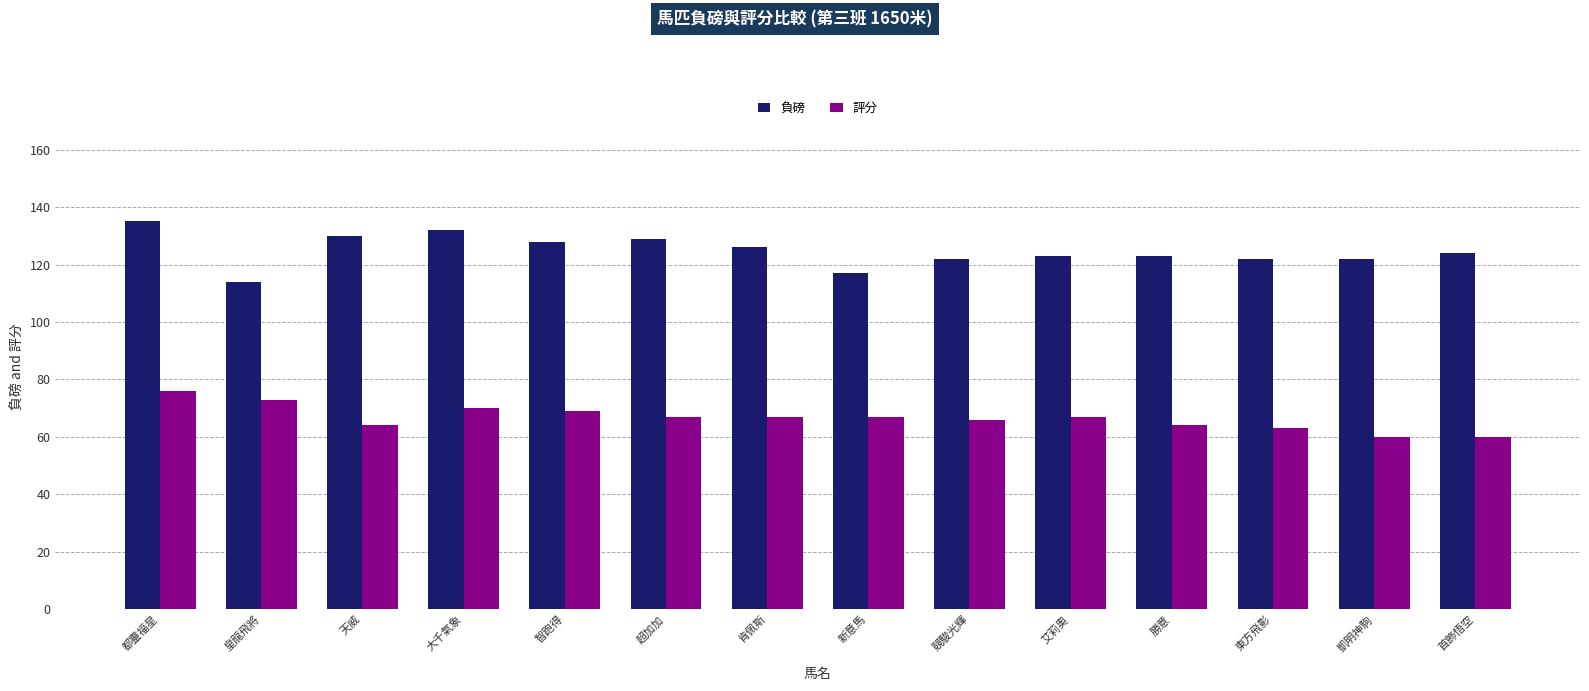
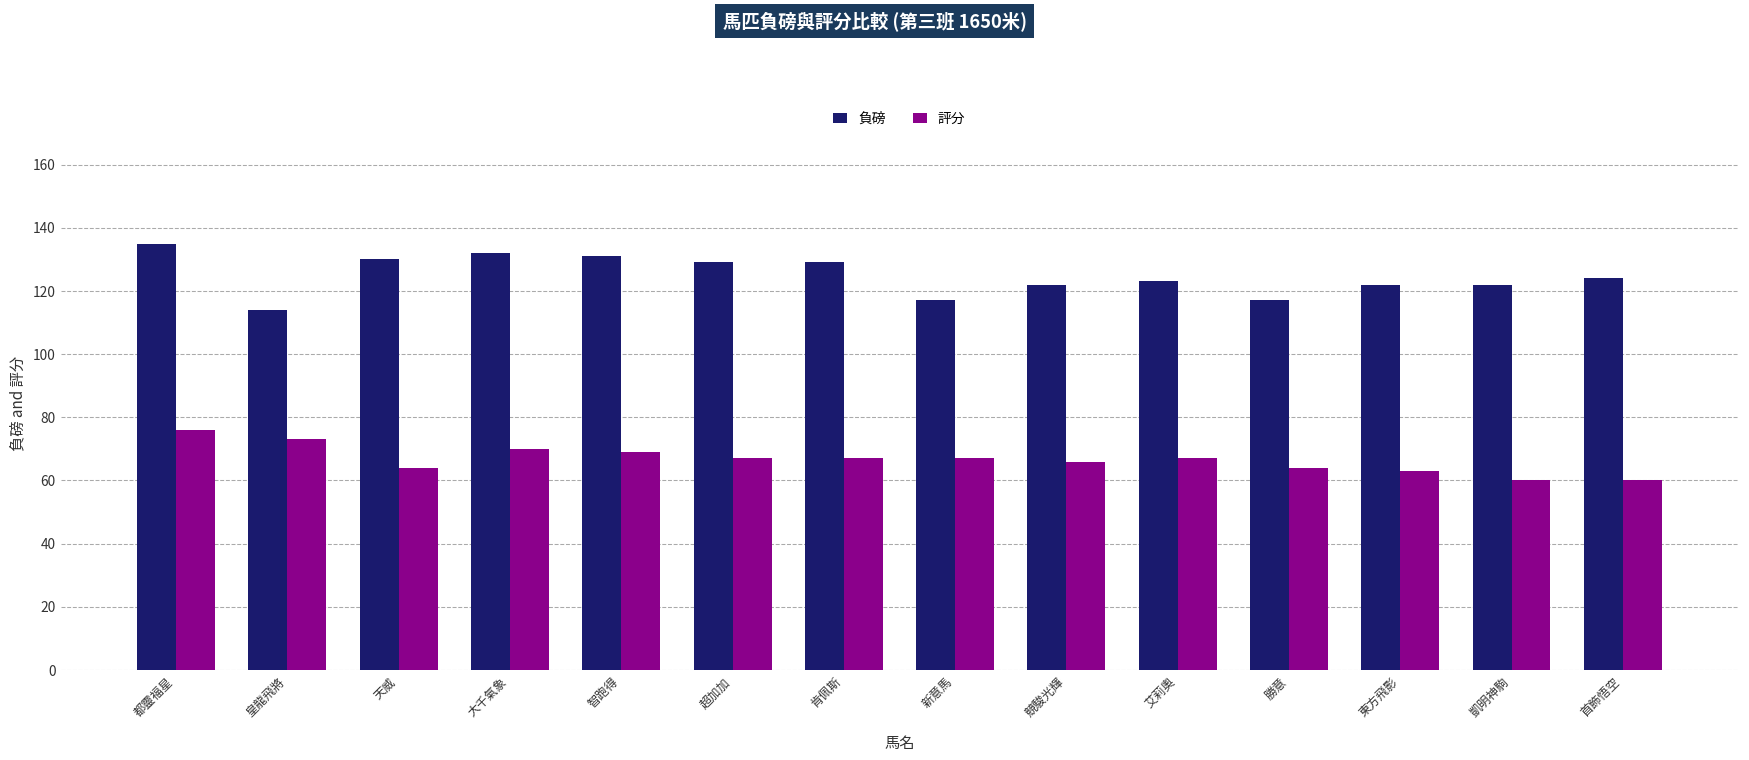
  {
    "負磅": {
      "都靈福星": 135,
      "皇龍飛將": 114,
      "天威": 130,
      "大千氣象": 132,
-     "智跑得": 128,
+     "智跑得": 131,
      "超加加": 129,
-     "肯佩斯": 126,
+     "肯佩斯": 129,
      "新意馬": 117,
      "競駿光輝": 122,
      "艾莉奧": 123,
-     "勝意": 123,
+     "勝意": 117,
      "東方飛影": 122,
      "凱明神駒": 122,
      "首飾悟空": 124
    },
    "評分": {
      "都靈福星": 76,
      "皇龍飛將": 73,
      "天威": 64,
      "大千氣象": 70,
      "智跑得": 69,
      "超加加": 67,
      "肯佩斯": 67,
      "新意馬": 67,
      "競駿光輝": 66,
      "艾莉奧": 67,
      "勝意": 64,
      "東方飛影": 63,
      "凱明神駒": 60,
      "首飾悟空": 60
    }
  }
